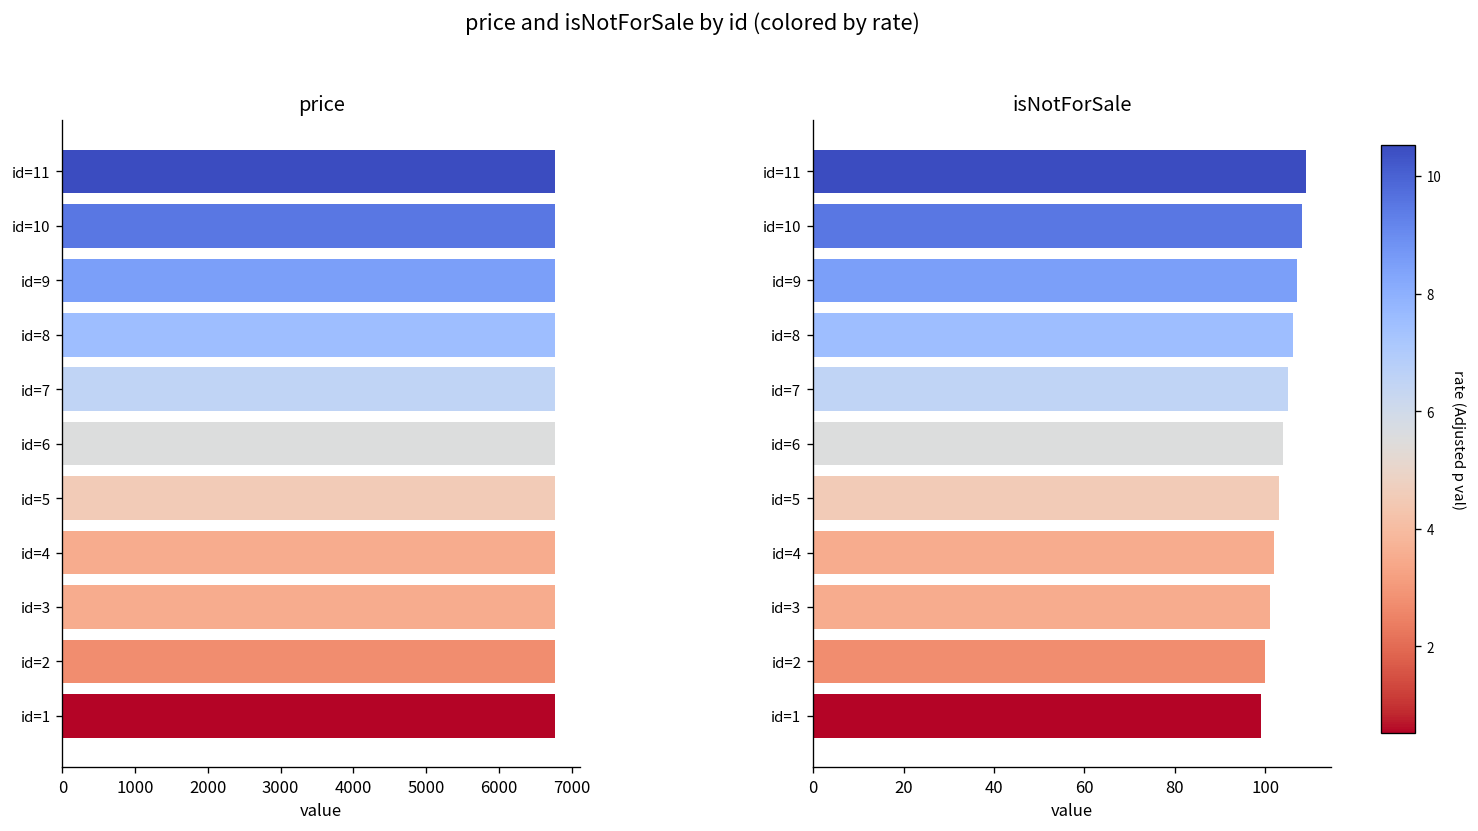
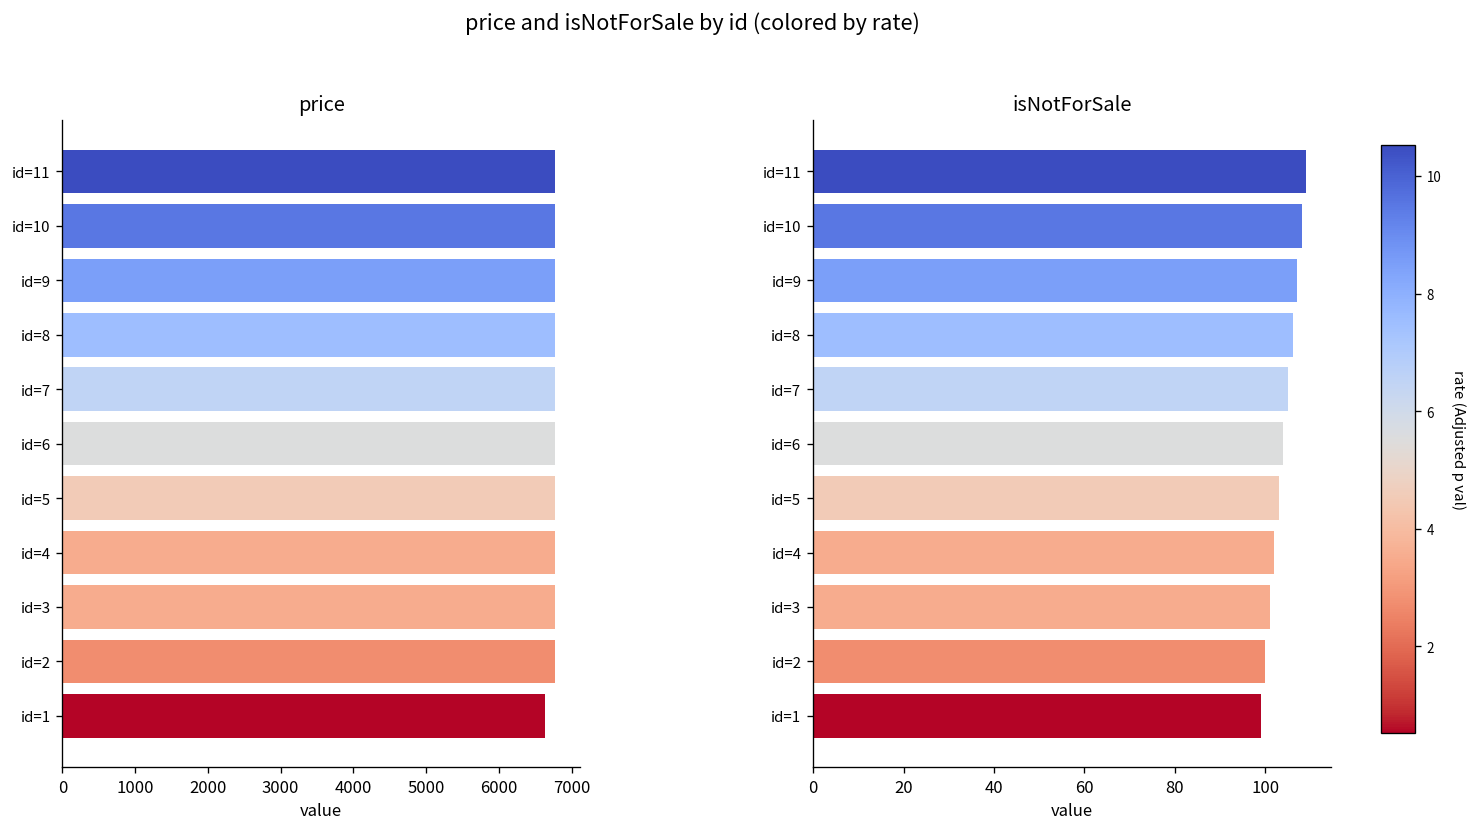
  {
    "price": {
      "id=11": 6800,
      "id=10": 6800,
      "id=9": 6800,
      "id=8": 6800,
      "id=7": 6800,
      "id=6": 6800,
      "id=5": 6800,
      "id=4": 6800,
      "id=3": 6800,
      "id=2": 6800,
-     "id=1": 6800
+     "id=1": 6600
    },
    "isNotForSale": {
      "id=11": 109,
      "id=10": 108,
      "id=9": 107,
      "id=8": 106,
      "id=7": 105,
      "id=6": 104,
      "id=5": 103,
      "id=4": 102,
      "id=3": 101,
      "id=2": 100,
      "id=1": 99
    }
  }
